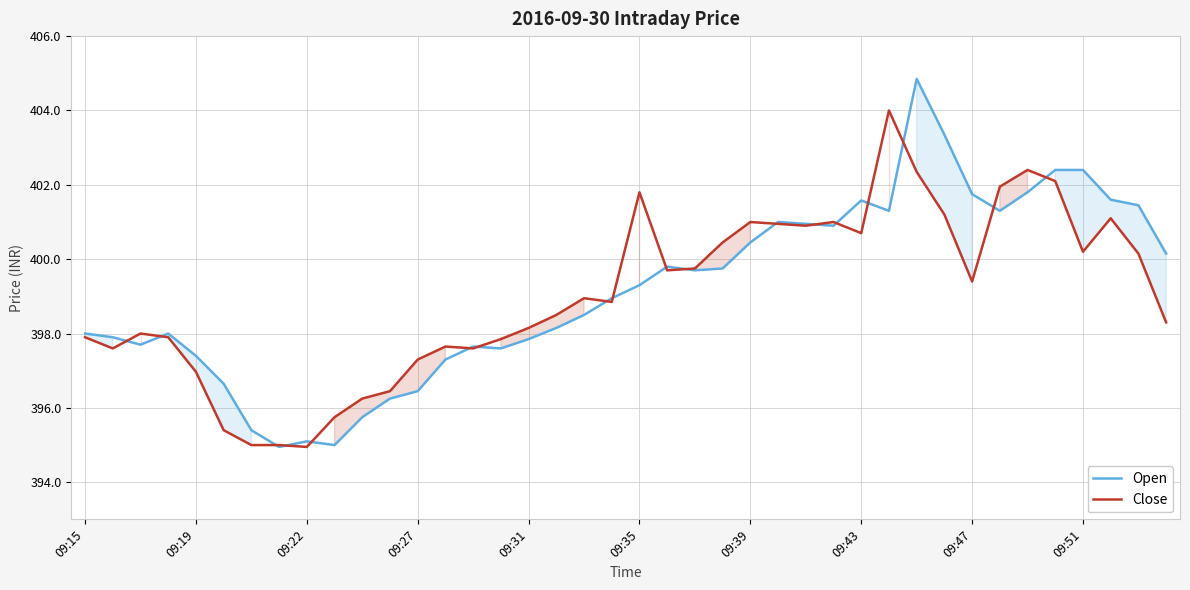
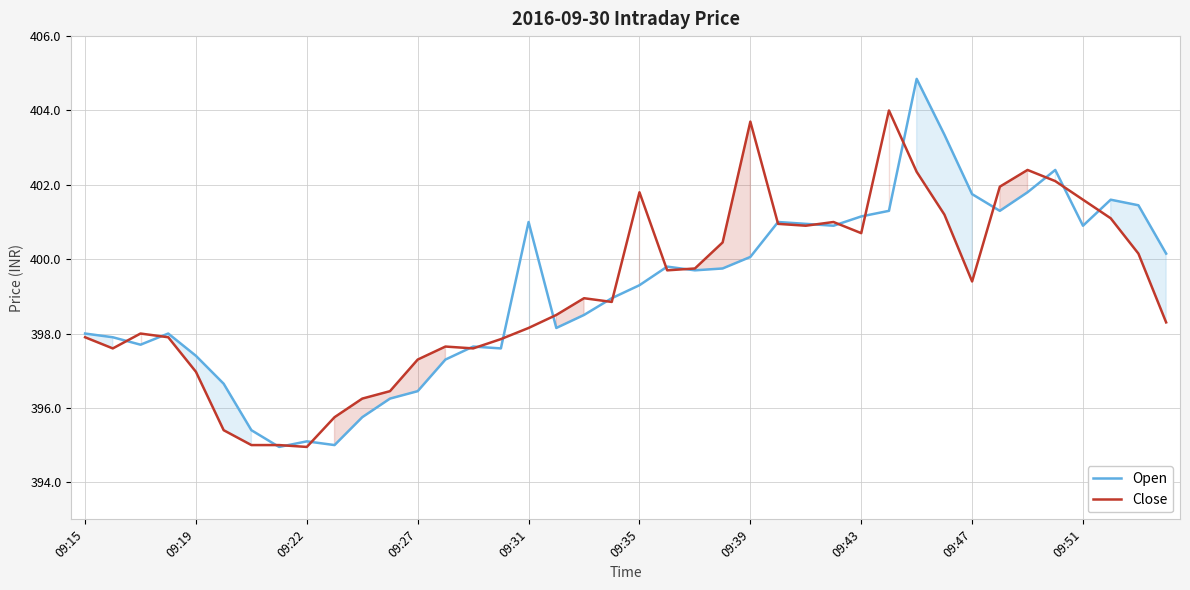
  {
    "Open": {
      "09:15": 398.0,
      "09:19": 397.4,
      "09:22": 395.1,
      "09:27": 396.5,
-     "09:31": 397.9,
+     "09:31": 401.0,
      "09:35": 399.3,
-     "09:39": 400.5,
-     "09:43": 401.6,
+     "09:39": 400.1,
+     "09:43": 401.2,
      "09:47": 401.8,
-     "09:51": 402.4
+     "09:51": 400.9
    },
    "Close": {
      "09:15": 397.9,
      "09:19": 397.0,
      "09:22": 395.0,
      "09:27": 397.3,
      "09:31": 398.2,
      "09:35": 401.8,
-     "09:39": 401.0,
+     "09:39": 403.7,
      "09:43": 400.7,
      "09:47": 399.4,
-     "09:51": 400.2
+     "09:51": 401.6
    }
  }
